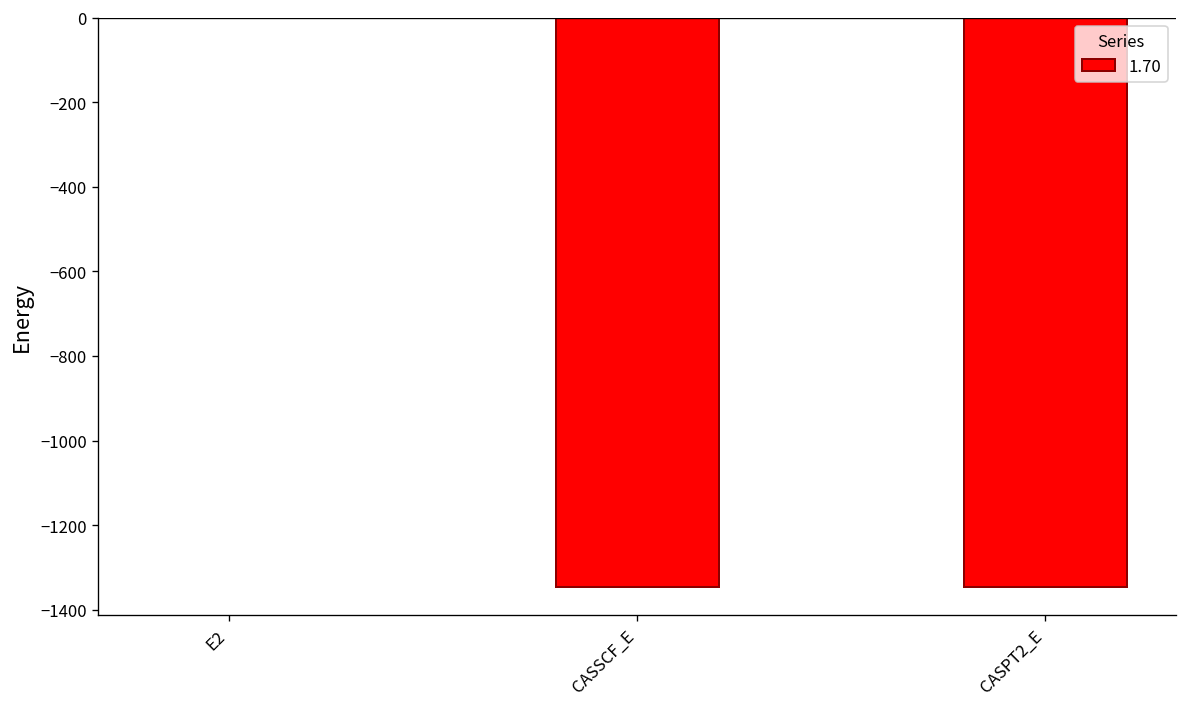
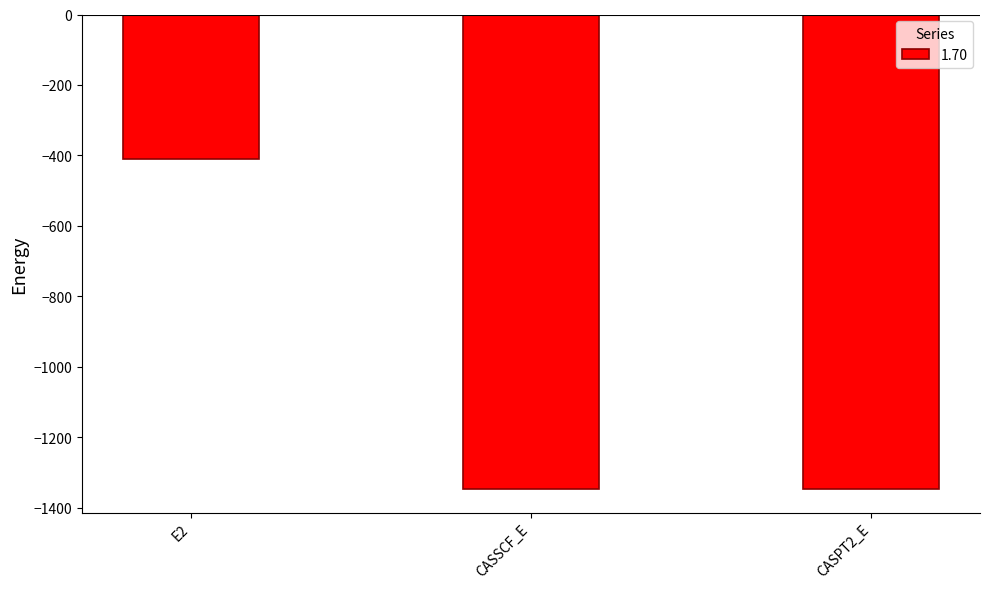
  {
-   "E2": 0,
+   "E2": -410,
    "CASSCF_E": -1350,
    "CASPT2_E": -1350
  }
